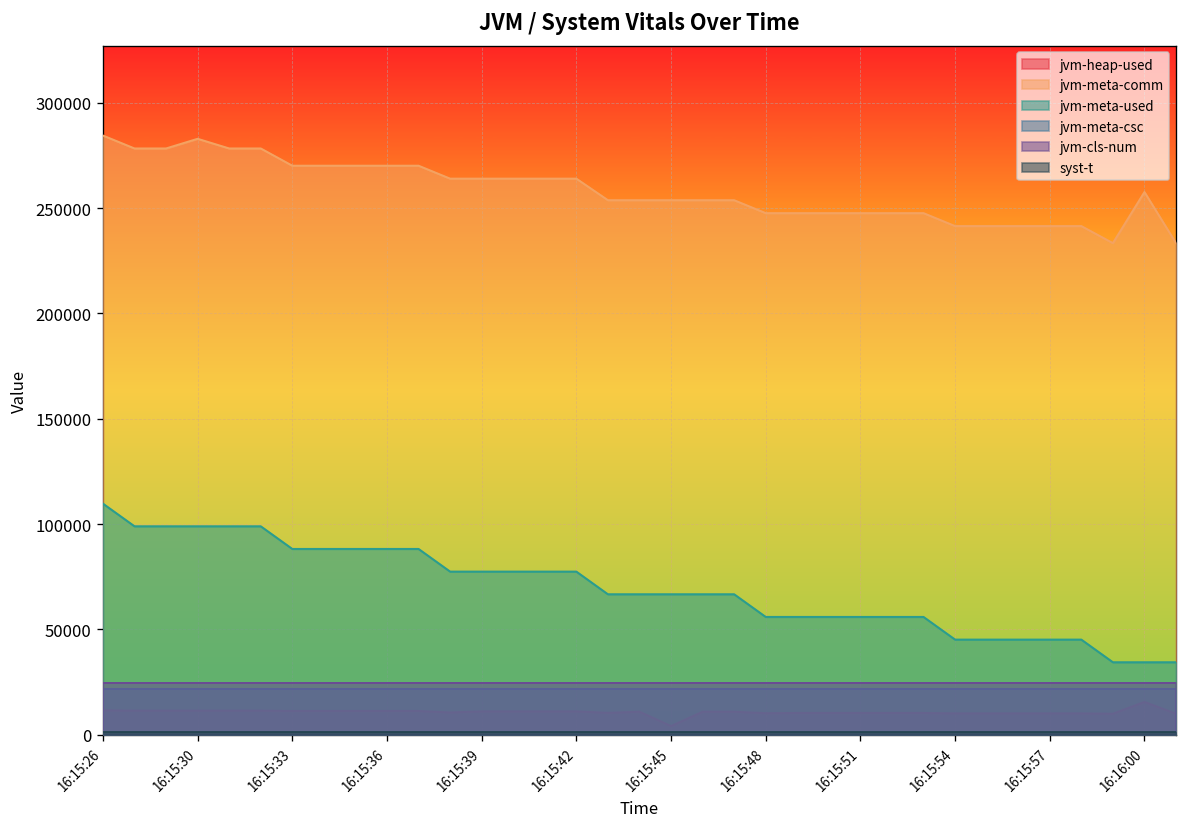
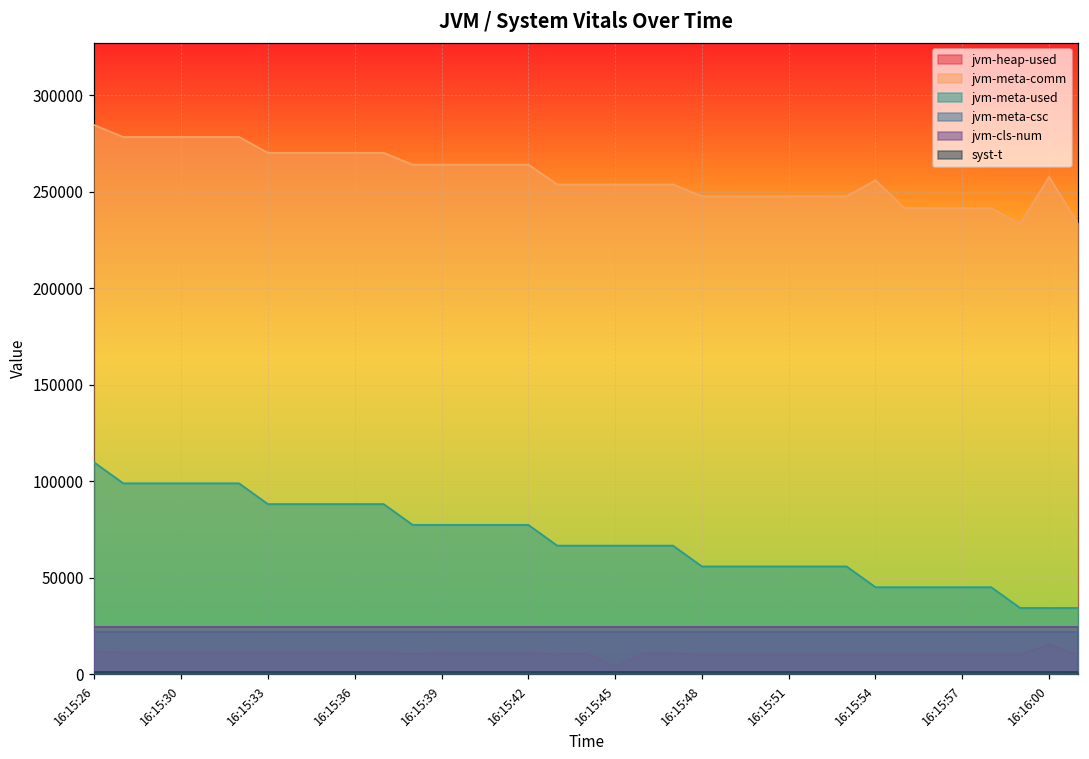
  {
    "jvm-heap-used": {
      "16:15:26": 12000,
      "16:15:30": 11000,
      "16:15:33": 11000,
      "16:15:36": 11000,
      "16:15:39": 11000,
      "16:15:42": 11000,
      "16:15:45": 4000,
      "16:15:48": 10000,
      "16:15:51": 10000,
      "16:15:54": 10000,
      "16:15:57": 10000,
      "16:16:00": 16000
    },
    "jvm-meta-comm": {
      "16:15:26": 285000,
-     "16:15:30": 283000,
+     "16:15:30": 278000,
      "16:15:33": 270000,
      "16:15:36": 270000,
      "16:15:39": 264000,
      "16:15:42": 264000,
      "16:15:45": 254000,
      "16:15:48": 248000,
      "16:15:51": 248000,
-     "16:15:54": 242000,
+     "16:15:54": 256000,
      "16:15:57": 242000,
      "16:16:00": 258000
    },
    "syst-t": {
      "16:15:26": 1000,
      "16:15:30": 1000,
      "16:15:33": 1000,
      "16:15:36": 1000,
      "16:15:39": 1000,
      "16:15:42": 1000,
      "16:15:45": 1000,
      "16:15:48": 1000,
      "16:15:51": 1000,
      "16:15:54": 1000,
      "16:15:57": 1000,
      "16:16:00": 1000
    }
  }
